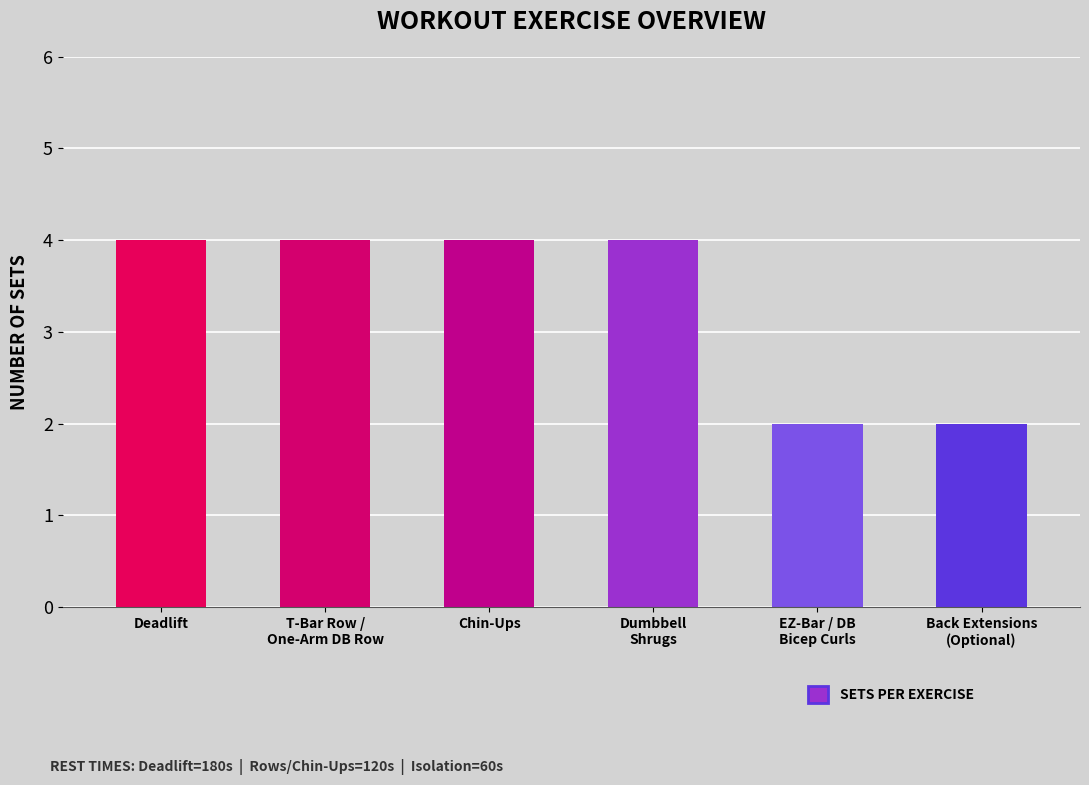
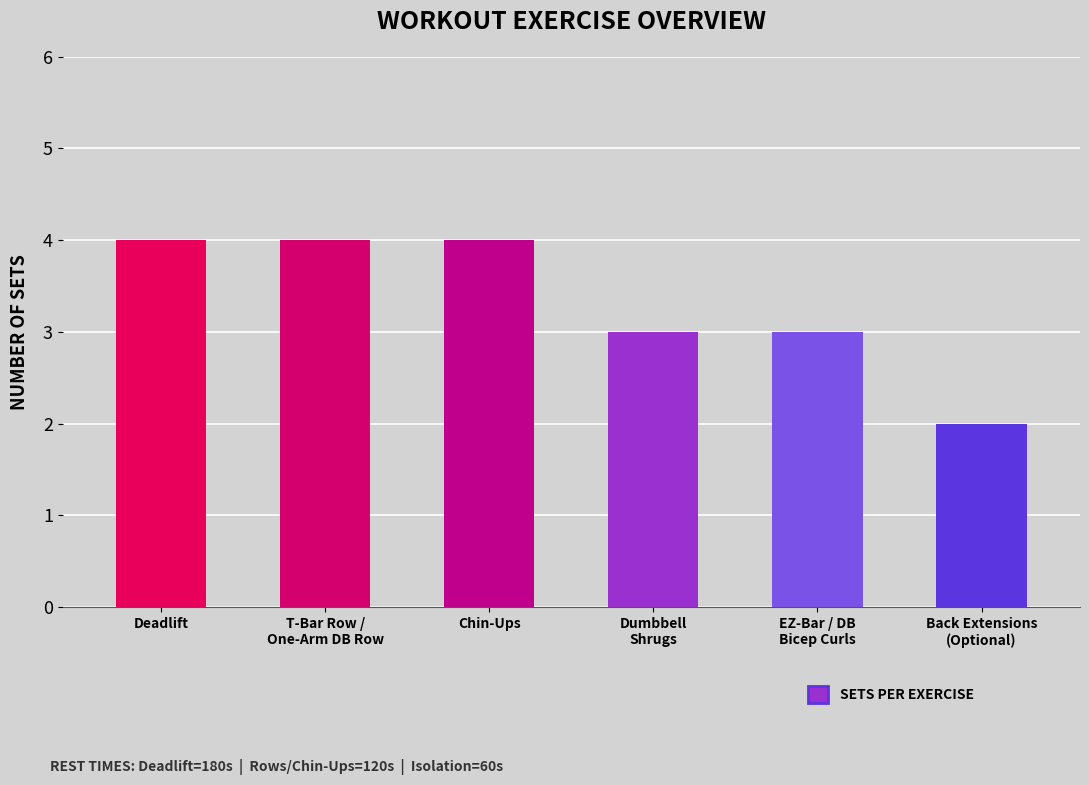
  {
    "Deadlift": 4,
    "T-Bar Row / One-Arm DB Row": 4,
    "Chin-Ups": 4,
-   "Dumbbell Shrugs": 4,
-   "EZ-Bar / DB Bicep Curls": 2,
+   "Dumbbell Shrugs": 3,
+   "EZ-Bar / DB Bicep Curls": 3,
    "Back Extensions (Optional)": 2
  }
